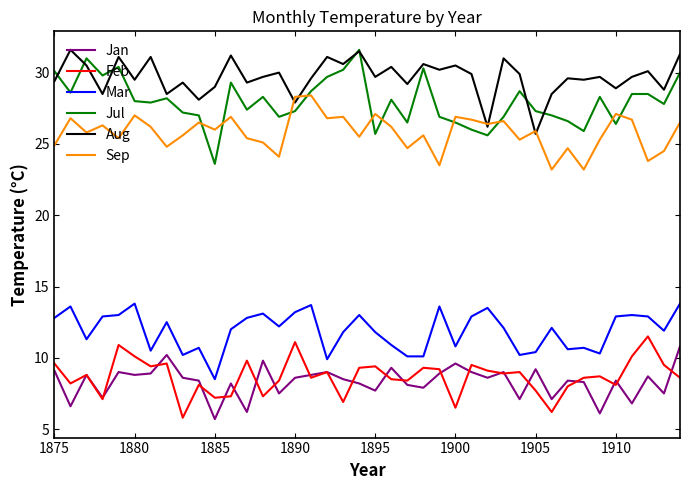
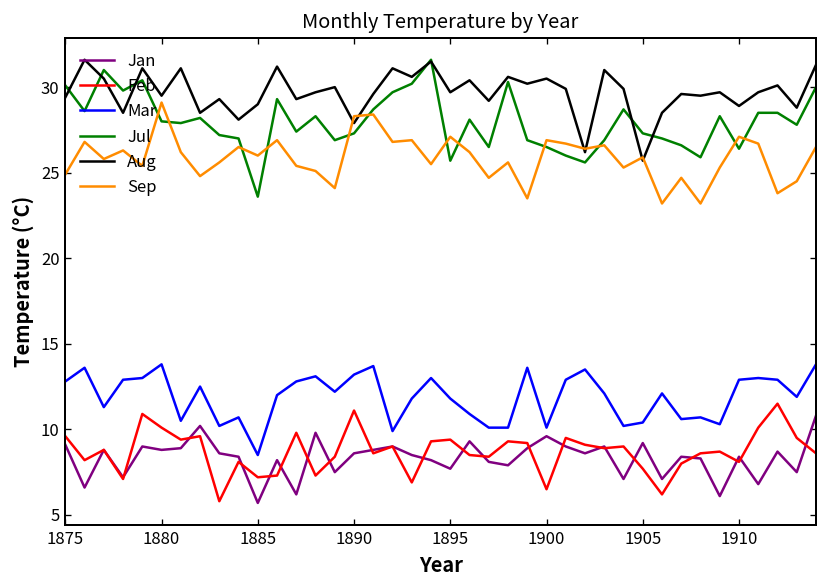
  {
    "Jan": {
      "1875": 9.1,
      "1880": 8.8,
      "1885": 5.7,
      "1890": 8.6,
      "1895": 7.7,
      "1900": 9.6,
      "1905": 9.2,
      "1910": 8.4
    },
    "Feb": {
      "1875": 9.6,
      "1880": 10.1,
      "1885": 7.2,
      "1890": 11.1,
      "1895": 9.4,
      "1900": 6.5,
      "1905": 7.7,
      "1910": 8.1
    },
    "Mar": {
      "1875": 12.8,
      "1880": 13.8,
      "1885": 8.5,
      "1890": 13.2,
      "1895": 11.8,
-     "1900": 10.8,
+     "1900": 10.1,
      "1905": 10.4,
      "1910": 12.9
    },
    "Jul": {
      "1875": 30.1,
      "1880": 28.0,
      "1885": 23.6,
      "1890": 27.3,
      "1895": 25.7,
      "1900": 26.5,
      "1905": 27.3,
      "1910": 26.4
    },
    "Aug": {
      "1875": 29.4,
      "1880": 29.5,
      "1885": 29.0,
      "1890": 27.9,
      "1895": 29.7,
      "1900": 30.5,
      "1905": 25.7,
      "1910": 28.9
    },
    "Sep": {
      "1875": 24.9,
-     "1880": 27.0,
+     "1880": 29.1,
      "1885": 26.0,
      "1890": 28.3,
      "1895": 27.1,
      "1900": 26.9,
      "1905": 25.9,
      "1910": 27.1
    }
  }
